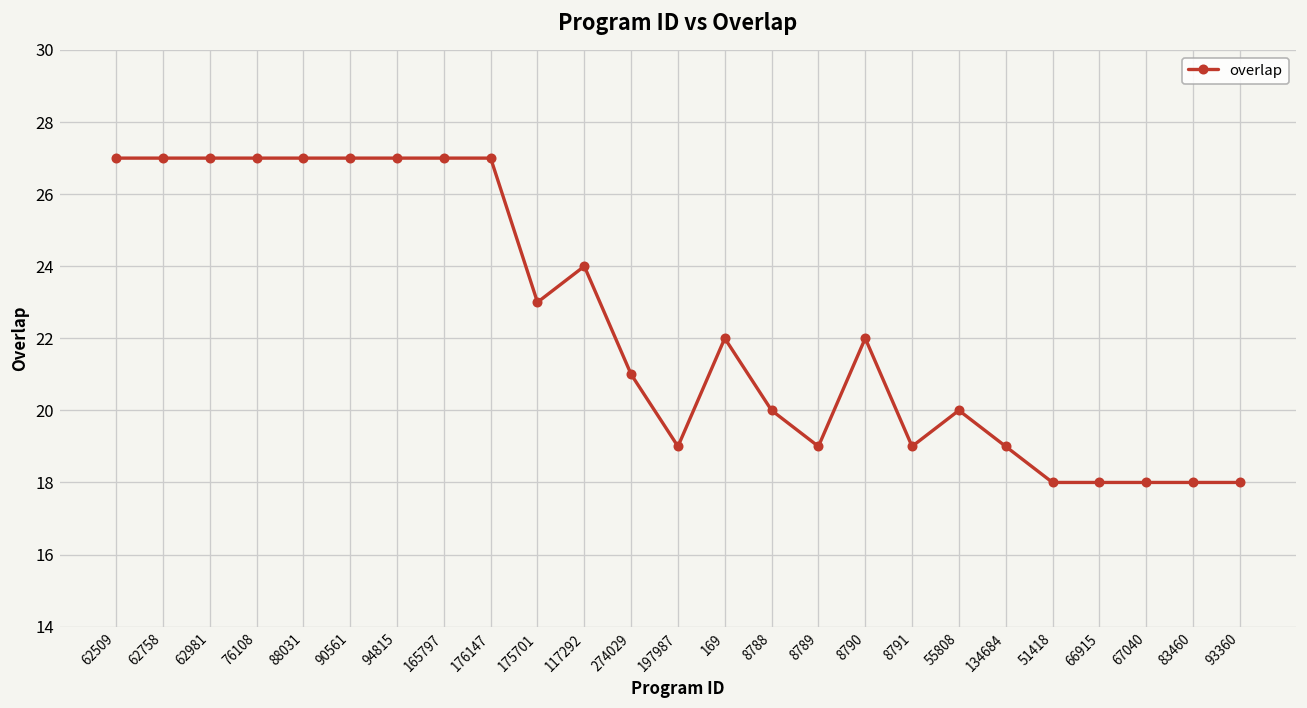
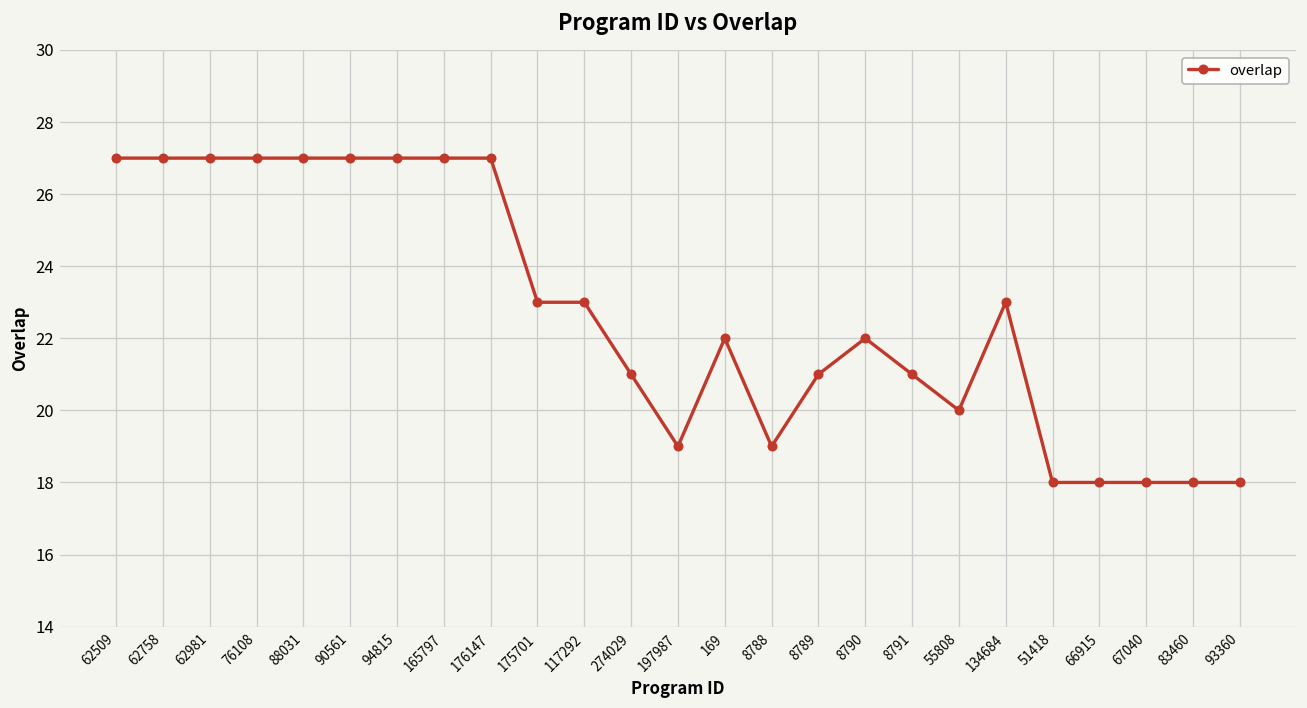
  {
    "62509": 27,
    "62758": 27,
    "62981": 27,
    "76108": 27,
    "88031": 27,
    "90561": 27,
    "94815": 27,
    "165797": 27,
    "176147": 27,
    "175701": 23,
-   "117292": 24,
+   "117292": 23,
    "274029": 21,
    "197987": 19,
    "169": 22,
-   "8788": 20,
-   "8789": 19,
+   "8788": 19,
+   "8789": 21,
    "8790": 22,
-   "8791": 19,
+   "8791": 21,
    "55808": 20,
-   "134684": 19,
+   "134684": 23,
    "51418": 18,
    "66915": 18,
    "67040": 18,
    "83460": 18,
    "93360": 18
  }
